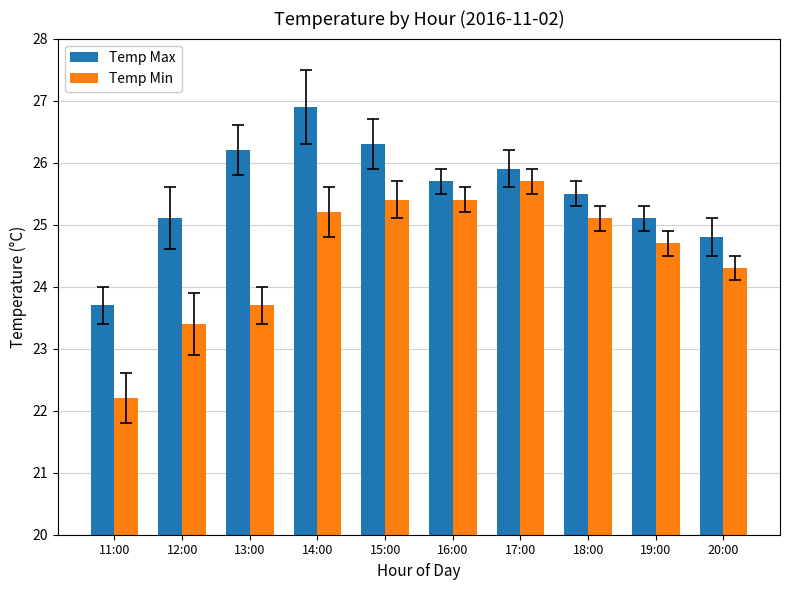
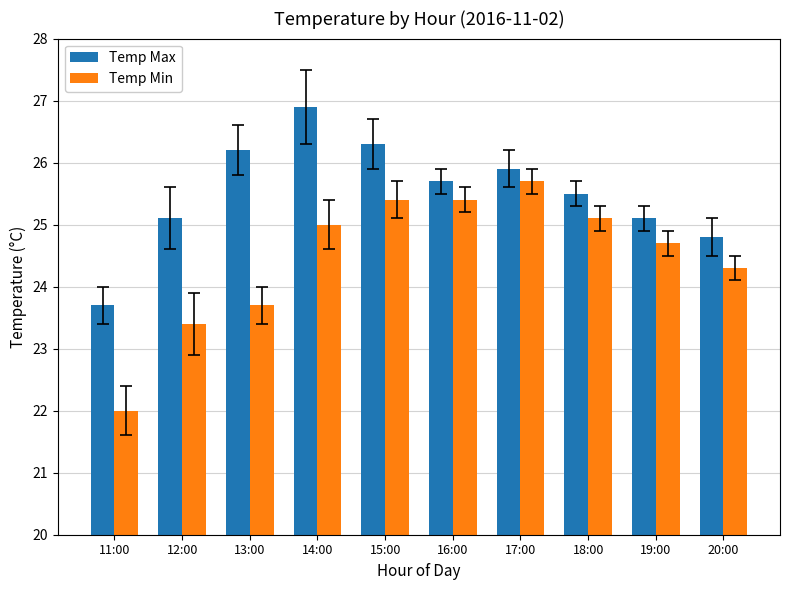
  {
    "Temp Min": {
-     "11:00": 22.2,
+     "11:00": 22.0,
      "12:00": 23.4,
      "13:00": 23.7,
-     "14:00": 25.2,
+     "14:00": 25.0,
      "15:00": 25.4,
      "16:00": 25.4,
      "17:00": 25.7,
      "18:00": 25.1,
      "19:00": 24.7,
      "20:00": 24.3
    }
  }
